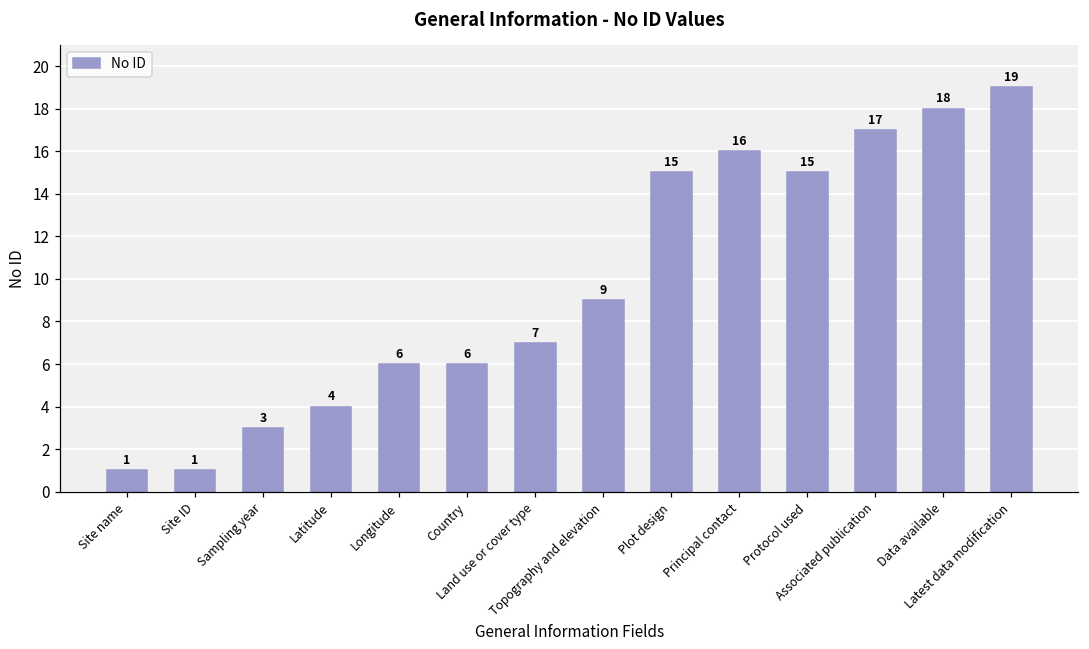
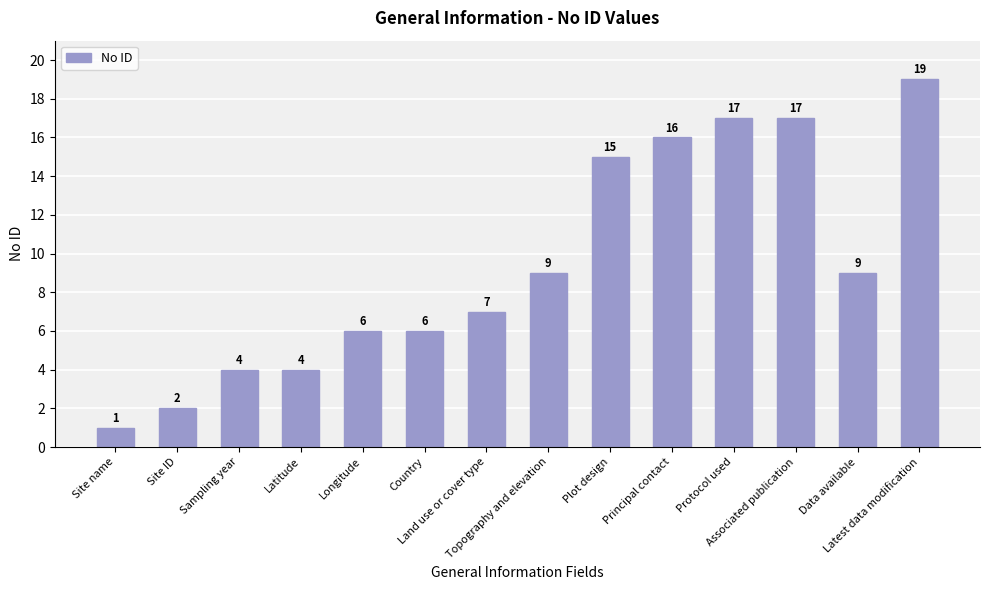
  {
    "Site name": 1,
-   "Site ID": 1,
-   "Sampling year": 3,
+   "Site ID": 2,
+   "Sampling year": 4,
    "Latitude": 4,
    "Longitude": 6,
    "Country": 6,
    "Land use or cover type": 7,
    "Topography and elevation": 9,
    "Plot design": 15,
    "Principal contact": 16,
-   "Protocol used": 15,
+   "Protocol used": 17,
    "Associated publication": 17,
-   "Data available": 18,
+   "Data available": 9,
    "Latest data modification": 19
  }
